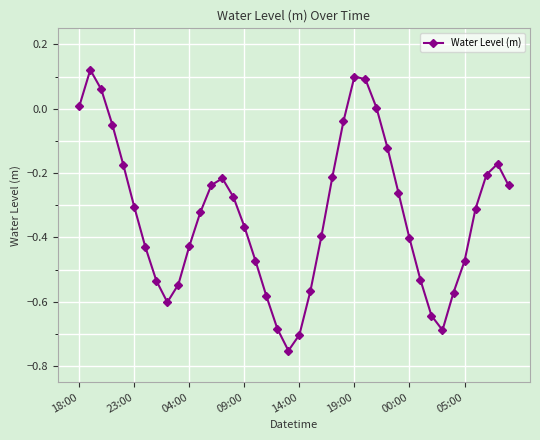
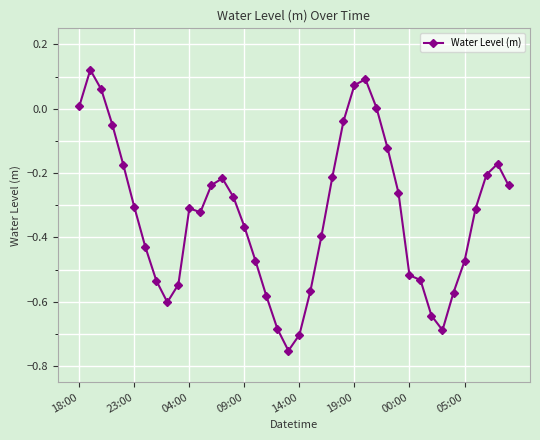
  {
    "18:00": 0.01,
    "23:00": -0.31,
-   "04:00": -0.43,
+   "04:00": -0.31,
    "09:00": -0.37,
    "14:00": -0.70,
-   "19:00": 0.10,
-   "00:00": -0.40,
+   "19:00": 0.07,
+   "00:00": -0.52,
    "05:00": -0.47
  }
